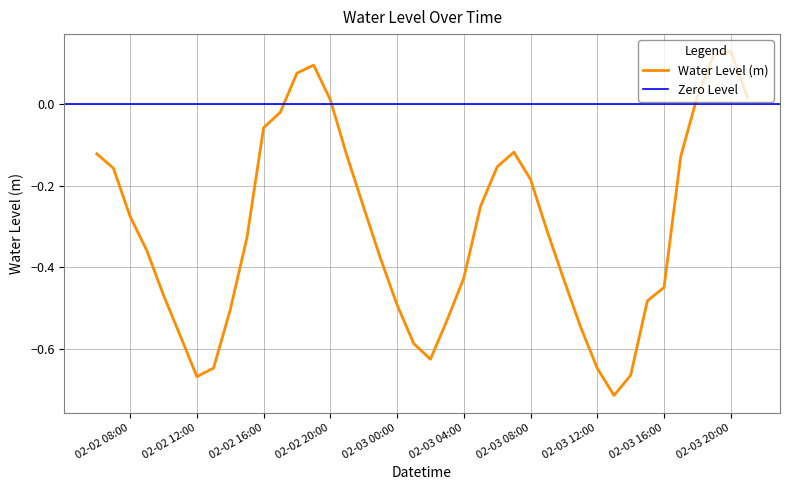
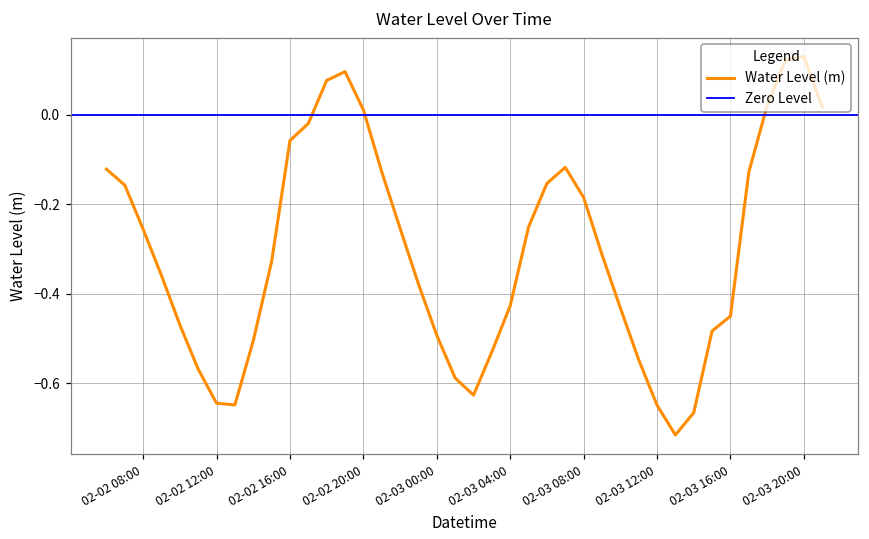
  {
-   "02-02 08:00": -0.28,
-   "02-02 12:00": -0.67,
+   "02-02 08:00": -0.26,
+   "02-02 12:00": -0.64,
    "02-02 16:00": -0.06,
    "02-02 20:00": 0.01,
    "02-03 00:00": -0.49,
    "02-03 04:00": -0.43,
    "02-03 08:00": -0.18,
    "02-03 12:00": -0.65,
    "02-03 16:00": -0.45
  }
